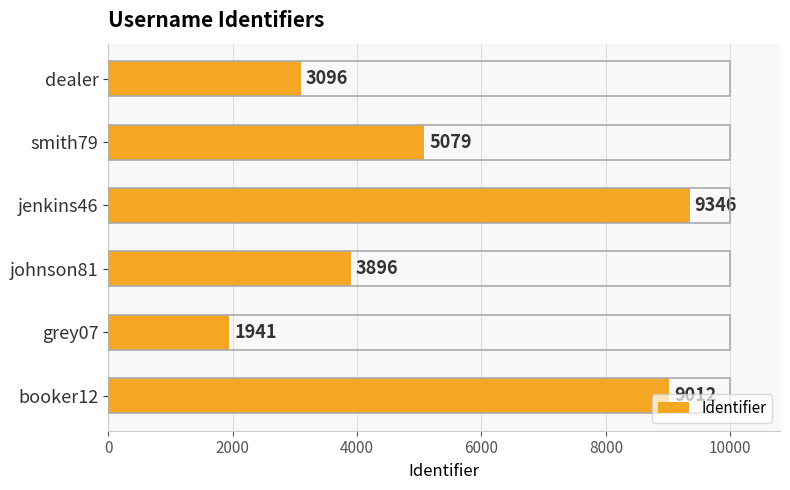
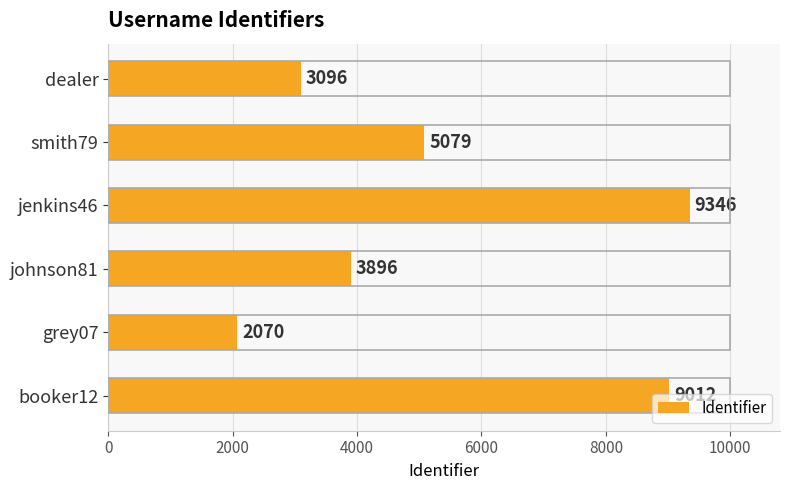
  {
    "dealer": 3096,
    "smith79": 5079,
    "jenkins46": 9346,
    "johnson81": 3896,
-   "grey07": 1941
+   "grey07": 2070
  }
